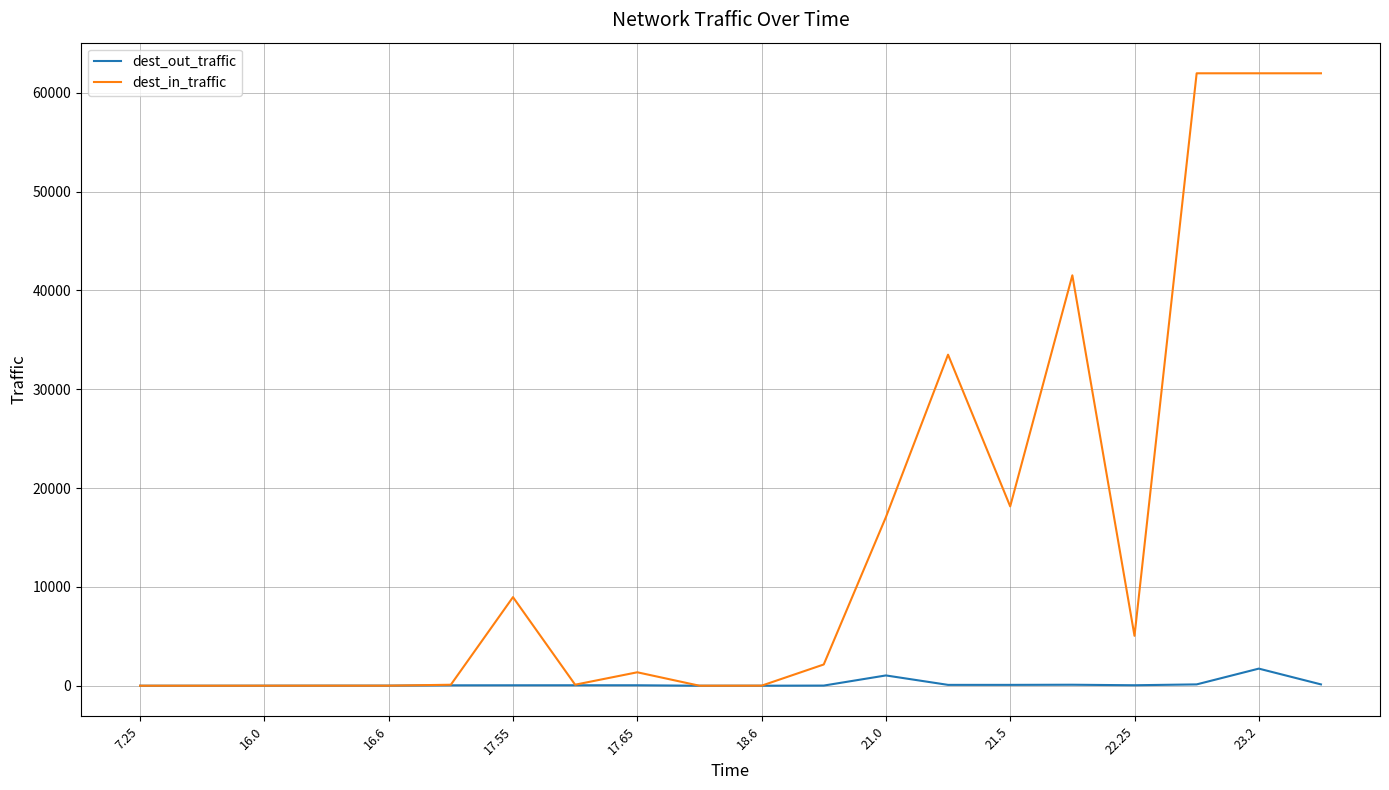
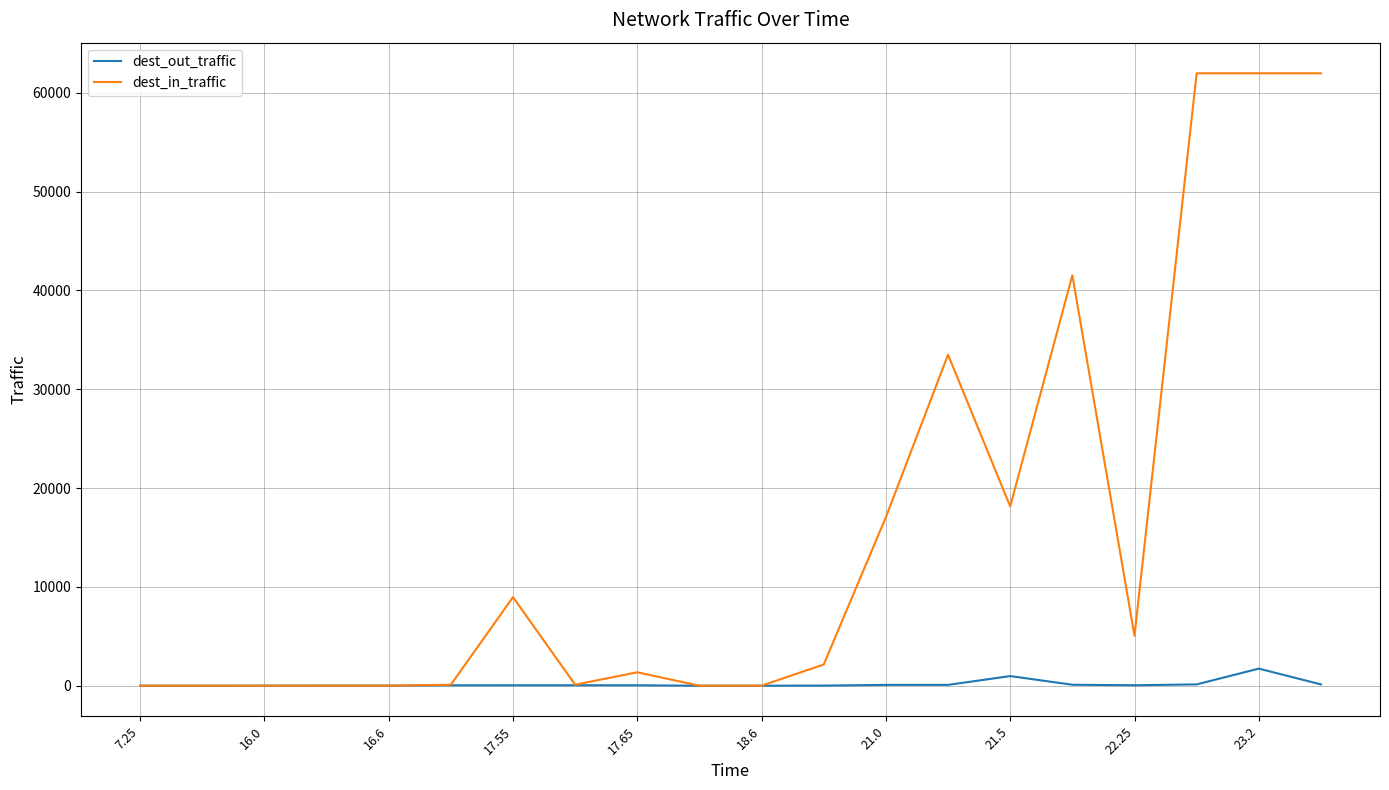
  {
    "dest_out_traffic": {
      "17.55": 0,
      "17.65": 0,
-     "21.0": 1000,
-     "21.5": 0,
+     "21.0": 0,
+     "21.5": 1000,
      "22.25": 0,
      "23.2": 2000
    },
    "dest_in_traffic": {
      "17.55": 9000,
      "17.65": 1000,
      "21.0": 17000,
      "21.5": 18000,
      "22.25": 5000,
      "23.2": 62000
    }
  }
